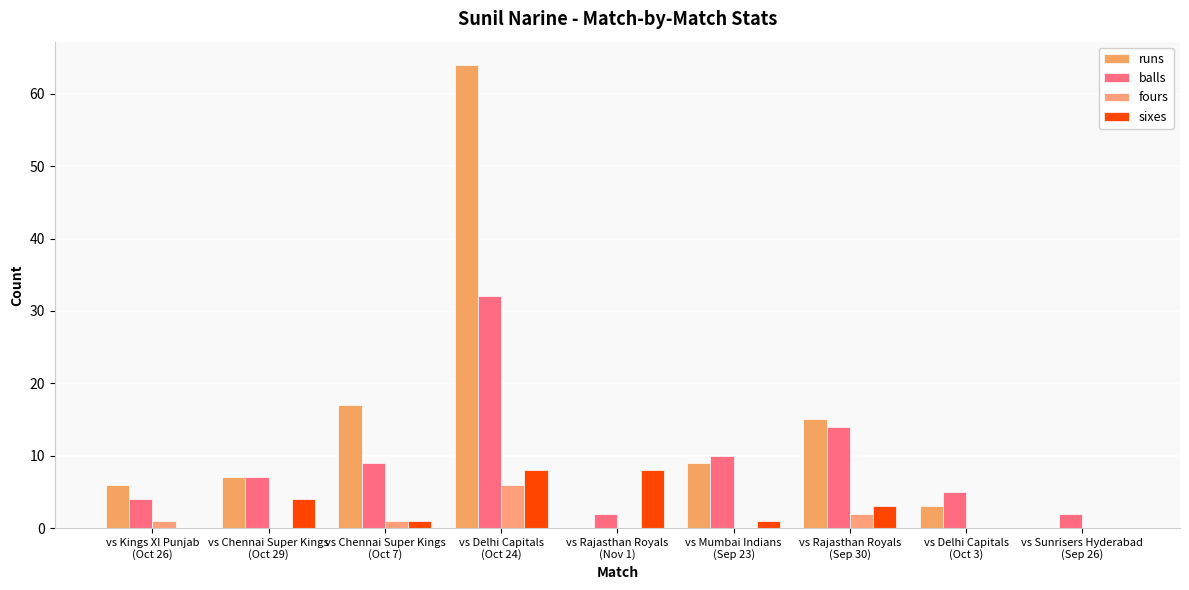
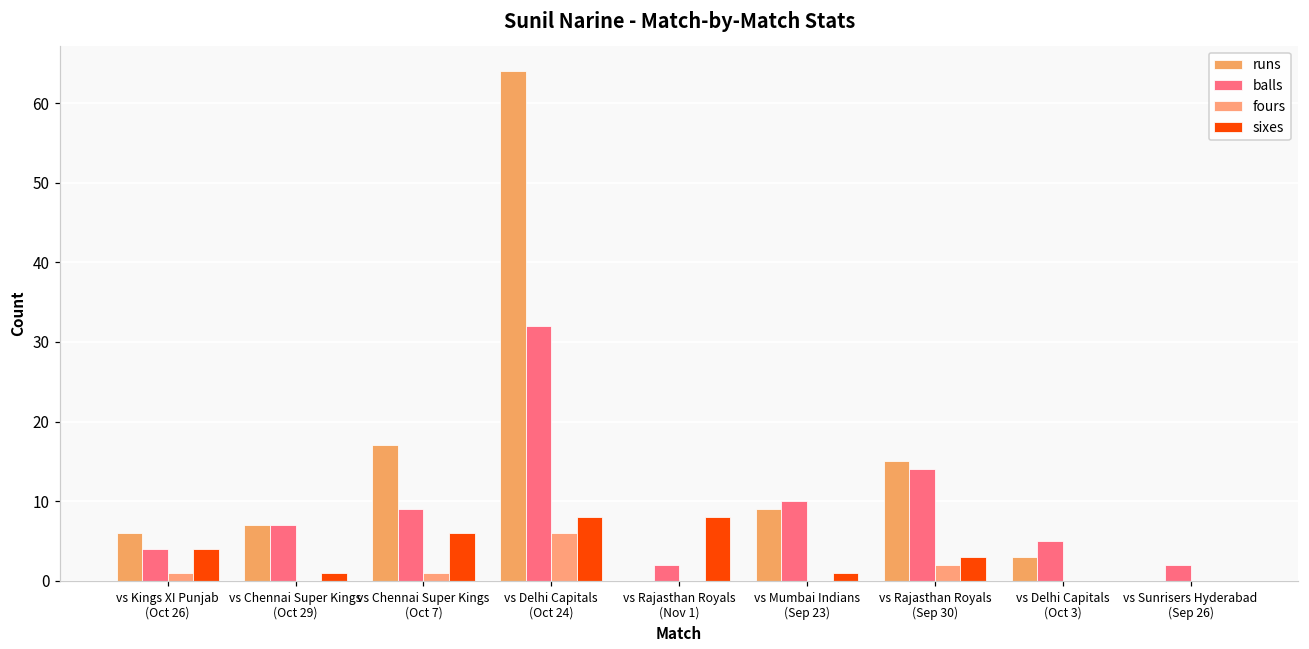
  {
    "sixes": {
-     "vs Kings XI Punjab (Oct 26)": 0,
-     "vs Chennai Super Kings (Oct 29)": 4,
-     "vs Chennai Super Kings (Oct 7)": 1,
+     "vs Kings XI Punjab (Oct 26)": 4,
+     "vs Chennai Super Kings (Oct 29)": 1,
+     "vs Chennai Super Kings (Oct 7)": 6,
      "vs Delhi Capitals (Oct 24)": 8,
      "vs Rajasthan Royals (Nov 1)": 8,
      "vs Mumbai Indians (Sep 23)": 1,
      "vs Rajasthan Royals (Sep 30)": 3,
      "vs Delhi Capitals (Oct 3)": 0,
      "vs Sunrisers Hyderabad (Sep 26)": 0
    }
  }
